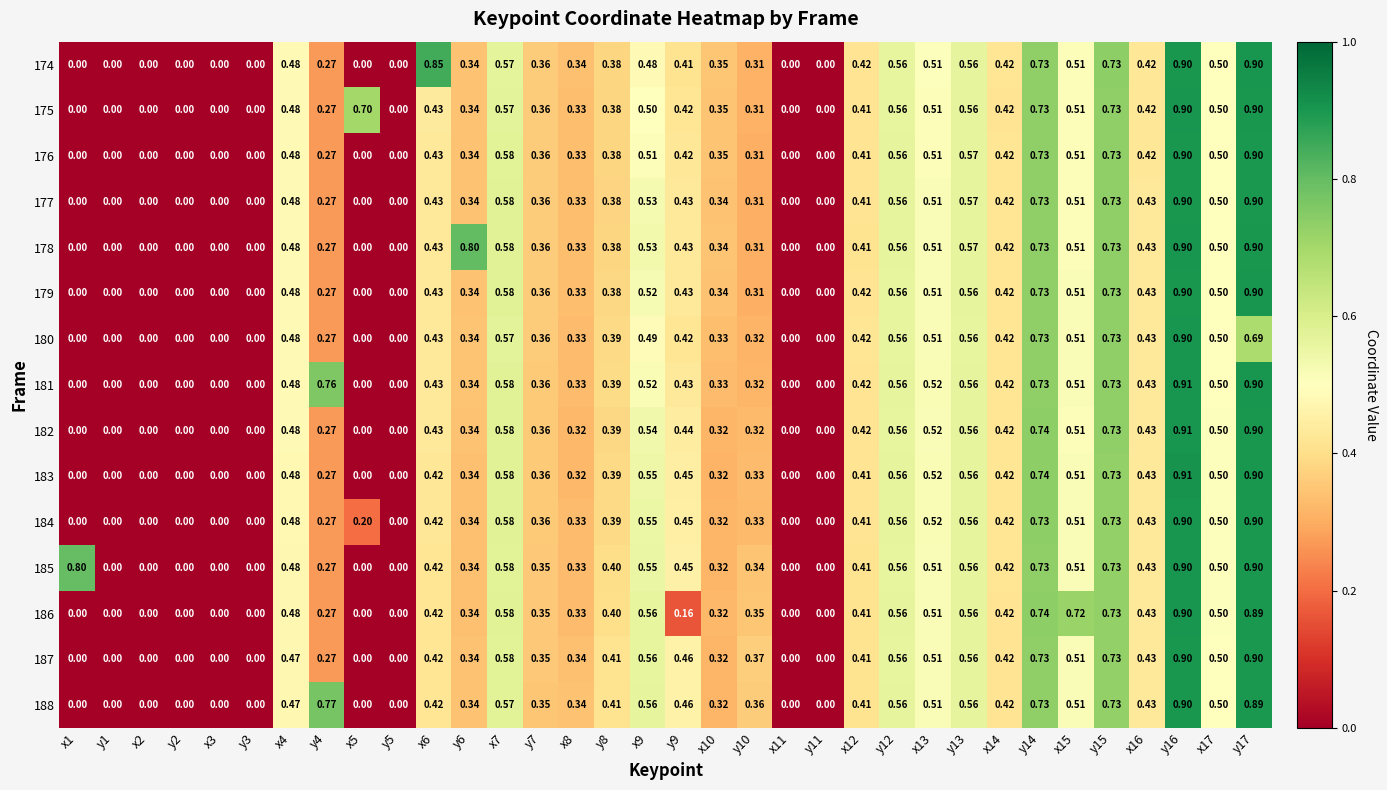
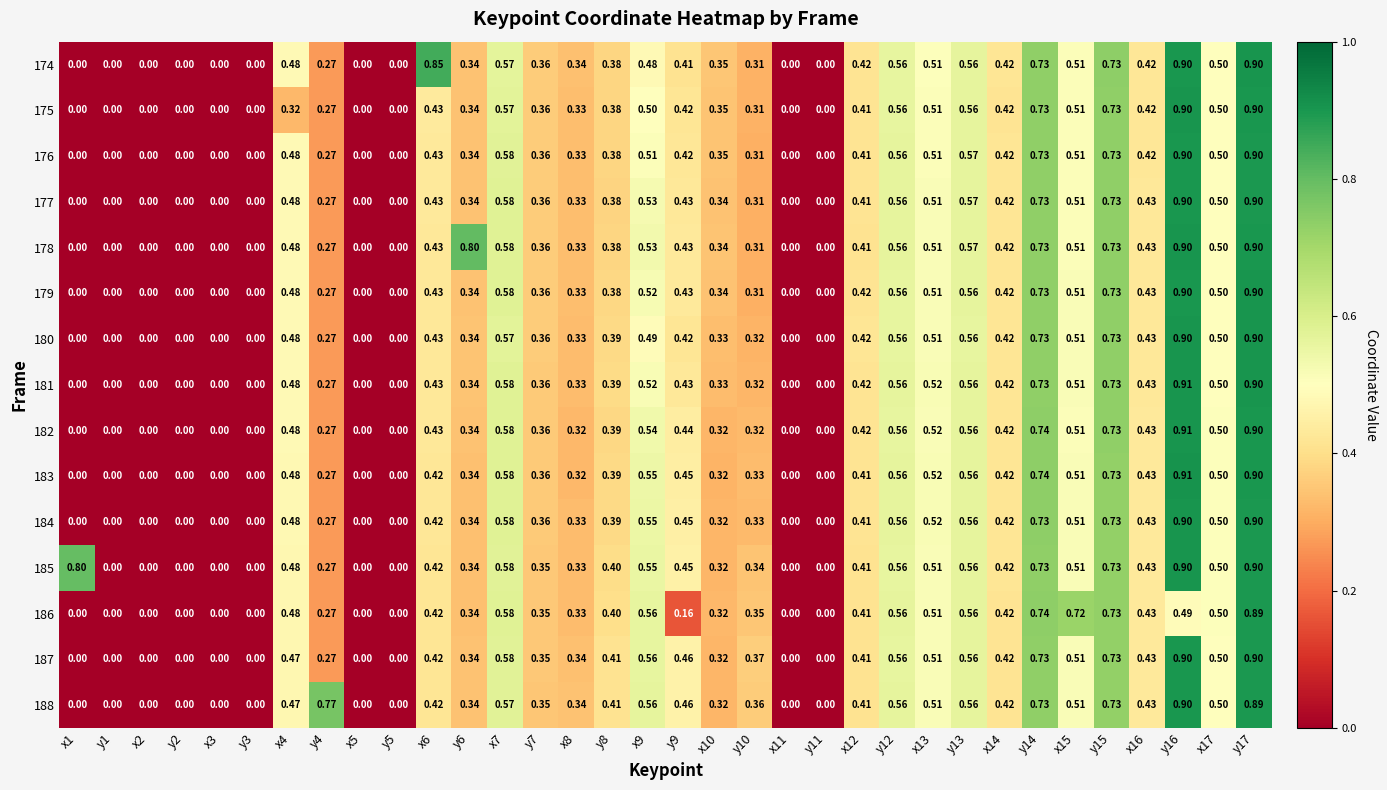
  {
    "175": {
      "x1": 0.00,
      "y1": 0.00,
      "x2": 0.00,
      "y2": 0.00,
      "x3": 0.00,
      "y3": 0.00,
-     "x4": 0.48,
+     "x4": 0.32,
      "y4": 0.27,
-     "x5": 0.70,
+     "x5": 0.00,
      "y5": 0.00,
      "x6": 0.43,
      "y6": 0.34,
      "x7": 0.57,
      "y7": 0.36,
      "x8": 0.33,
      "y8": 0.38,
      "x9": 0.50,
      "y9": 0.42,
      "x10": 0.35,
      "y10": 0.31,
      "x11": 0.00,
      "y11": 0.00,
      "x12": 0.41,
      "y12": 0.56,
      "x13": 0.51,
      "y13": 0.56,
      "x14": 0.42,
      "y14": 0.73,
      "x15": 0.51,
      "y15": 0.73,
      "x16": 0.42,
      "y16": 0.90,
      "x17": 0.50,
      "y17": 0.90
    },
    "180": {
      "x1": 0.00,
      "y1": 0.00,
      "x2": 0.00,
      "y2": 0.00,
      "x3": 0.00,
      "y3": 0.00,
      "x4": 0.48,
      "y4": 0.27,
      "x5": 0.00,
      "y5": 0.00,
      "x6": 0.43,
      "y6": 0.34,
      "x7": 0.57,
      "y7": 0.36,
      "x8": 0.33,
      "y8": 0.39,
      "x9": 0.49,
      "y9": 0.42,
      "x10": 0.33,
      "y10": 0.32,
      "x11": 0.00,
      "y11": 0.00,
      "x12": 0.42,
      "y12": 0.56,
      "x13": 0.51,
      "y13": 0.56,
      "x14": 0.42,
      "y14": 0.73,
      "x15": 0.51,
      "y15": 0.73,
      "x16": 0.43,
      "y16": 0.90,
      "x17": 0.50,
-     "y17": 0.69
+     "y17": 0.90
    },
    "181": {
      "x1": 0.00,
      "y1": 0.00,
      "x2": 0.00,
      "y2": 0.00,
      "x3": 0.00,
      "y3": 0.00,
      "x4": 0.48,
-     "y4": 0.76,
+     "y4": 0.27,
      "x5": 0.00,
      "y5": 0.00,
      "x6": 0.43,
      "y6": 0.34,
      "x7": 0.58,
      "y7": 0.36,
      "x8": 0.33,
      "y8": 0.39,
      "x9": 0.52,
      "y9": 0.43,
      "x10": 0.33,
      "y10": 0.32,
      "x11": 0.00,
      "y11": 0.00,
      "x12": 0.42,
      "y12": 0.56,
      "x13": 0.52,
      "y13": 0.56,
      "x14": 0.42,
      "y14": 0.73,
      "x15": 0.51,
      "y15": 0.73,
      "x16": 0.43,
      "y16": 0.91,
      "x17": 0.50,
      "y17": 0.90
    },
    "184": {
      "x1": 0.00,
      "y1": 0.00,
      "x2": 0.00,
      "y2": 0.00,
      "x3": 0.00,
      "y3": 0.00,
      "x4": 0.48,
      "y4": 0.27,
-     "x5": 0.20,
+     "x5": 0.00,
      "y5": 0.00,
      "x6": 0.42,
      "y6": 0.34,
      "x7": 0.58,
      "y7": 0.36,
      "x8": 0.33,
      "y8": 0.39,
      "x9": 0.55,
      "y9": 0.45,
      "x10": 0.32,
      "y10": 0.33,
      "x11": 0.00,
      "y11": 0.00,
      "x12": 0.41,
      "y12": 0.56,
      "x13": 0.52,
      "y13": 0.56,
      "x14": 0.42,
      "y14": 0.73,
      "x15": 0.51,
      "y15": 0.73,
      "x16": 0.43,
      "y16": 0.90,
      "x17": 0.50,
      "y17": 0.90
    },
    "186": {
      "x1": 0.00,
      "y1": 0.00,
      "x2": 0.00,
      "y2": 0.00,
      "x3": 0.00,
      "y3": 0.00,
      "x4": 0.48,
      "y4": 0.27,
      "x5": 0.00,
      "y5": 0.00,
      "x6": 0.42,
      "y6": 0.34,
      "x7": 0.58,
      "y7": 0.35,
      "x8": 0.33,
      "y8": 0.40,
      "x9": 0.56,
      "y9": 0.16,
      "x10": 0.32,
      "y10": 0.35,
      "x11": 0.00,
      "y11": 0.00,
      "x12": 0.41,
      "y12": 0.56,
      "x13": 0.51,
      "y13": 0.56,
      "x14": 0.42,
      "y14": 0.74,
      "x15": 0.72,
      "y15": 0.73,
      "x16": 0.43,
-     "y16": 0.90,
+     "y16": 0.49,
      "x17": 0.50,
      "y17": 0.89
    }
  }
